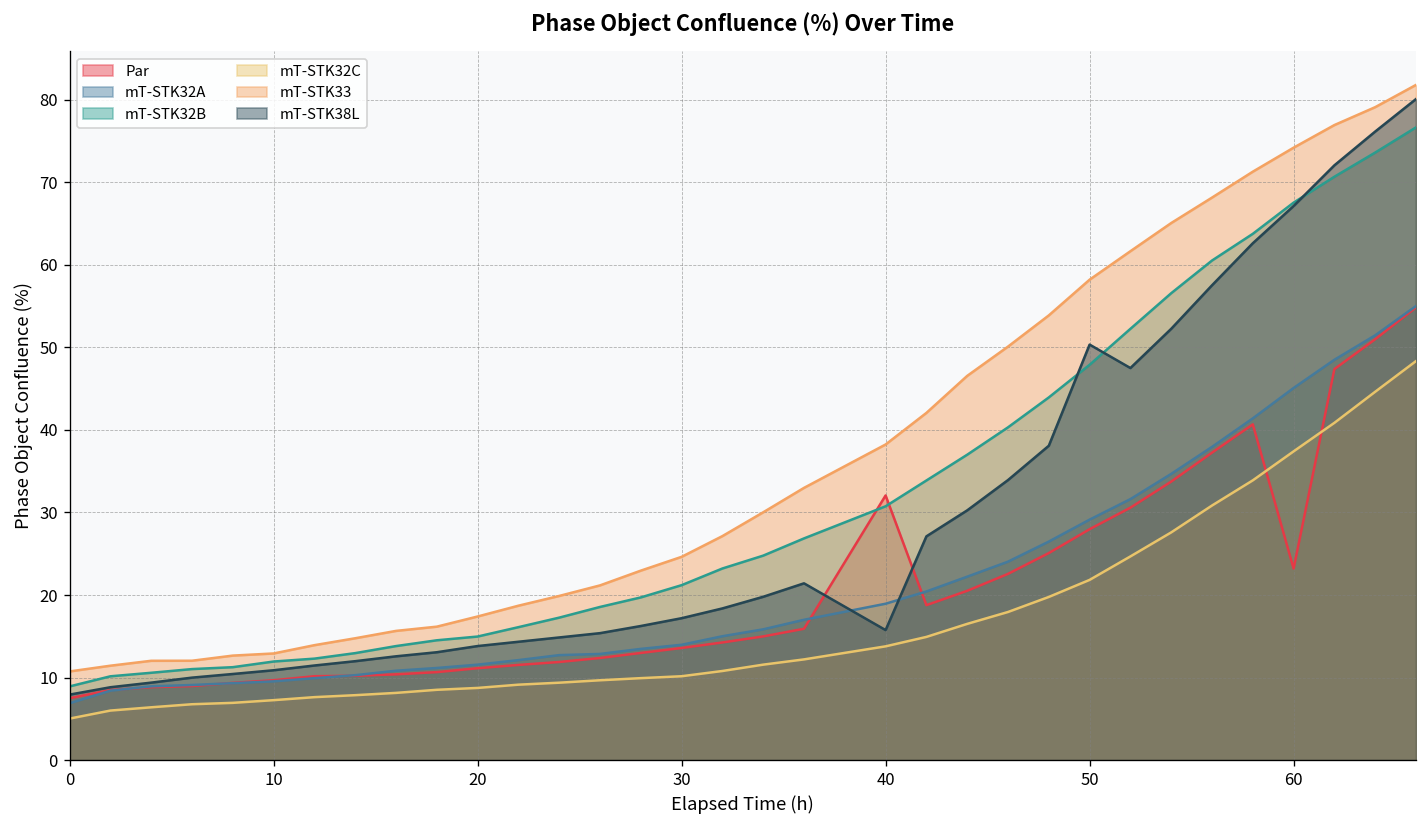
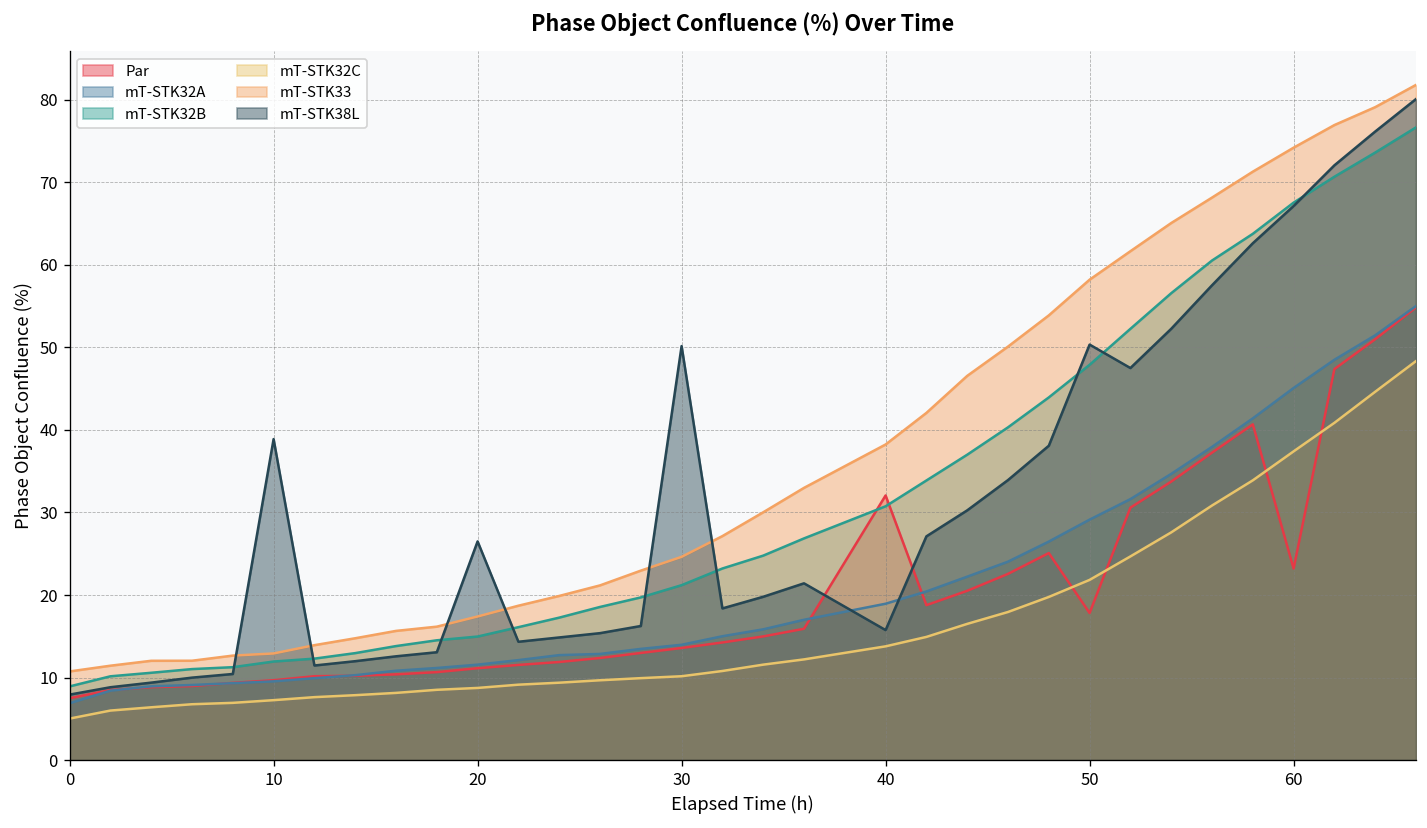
  {
    "Par": {
      "0": 8,
      "20": 11,
      "30": 14,
      "40": 32,
-     "50": 28,
+     "50": 18,
      "60": 23
    },
    "mT-STK38L": {
      "0": 8,
-     "10": 11,
-     "20": 14,
-     "30": 17,
+     "10": 39,
+     "20": 26,
+     "30": 50,
      "40": 16,
      "50": 50,
      "60": 67
    }
  }
